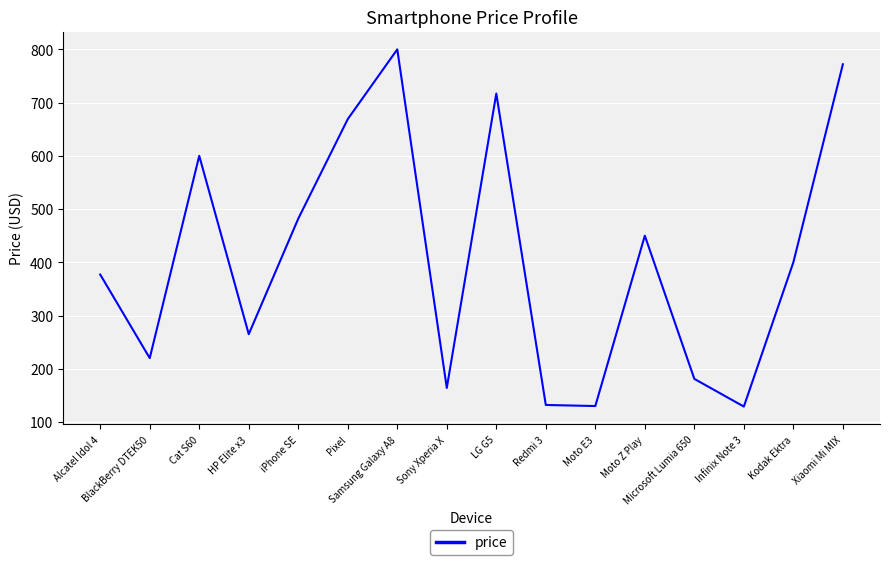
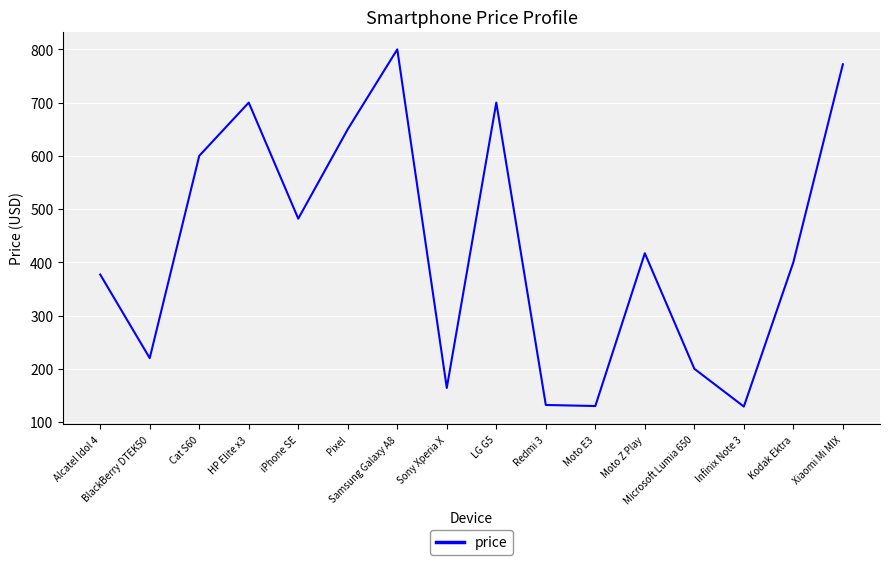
  {
    "Alcatel Idol 4": 380,
    "BlackBerry DTEK50": 220,
    "Cat S60": 600,
-   "HP Elite x3": 270,
+   "HP Elite x3": 700,
    "iPhone SE": 480,
-   "Pixel": 670,
+   "Pixel": 650,
    "Samsung Galaxy A8": 800,
    "Sony Xperia X": 160,
-   "LG G5": 720,
+   "LG G5": 700,
    "Redmi 3": 130,
    "Moto E3": 130,
-   "Moto Z Play": 450,
-   "Microsoft Lumia 650": 180,
+   "Moto Z Play": 420,
+   "Microsoft Lumia 650": 200,
    "Infinix Note 3": 130,
    "Kodak Ektra": 400,
    "Xiaomi Mi MIX": 770
  }
